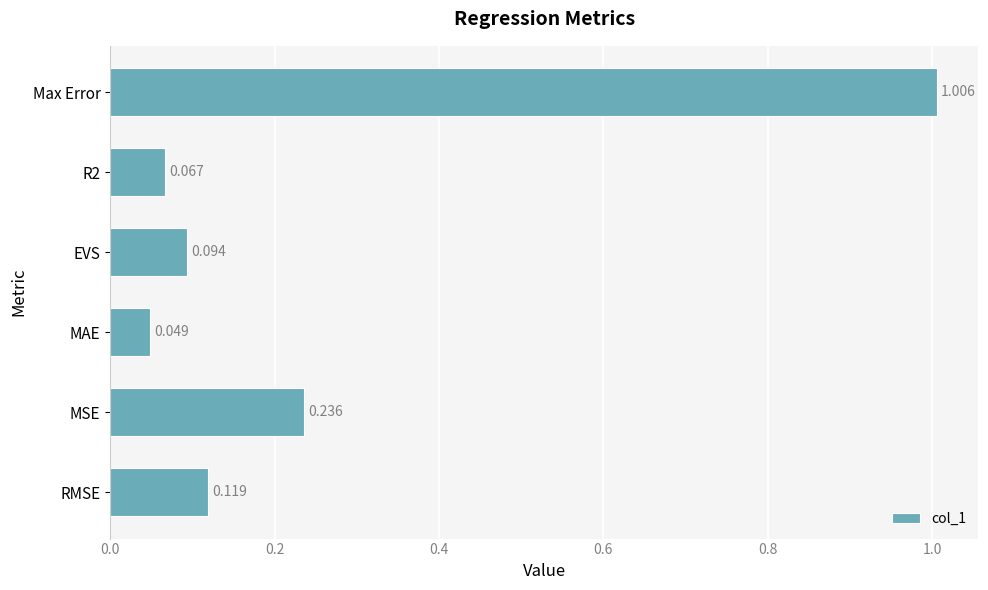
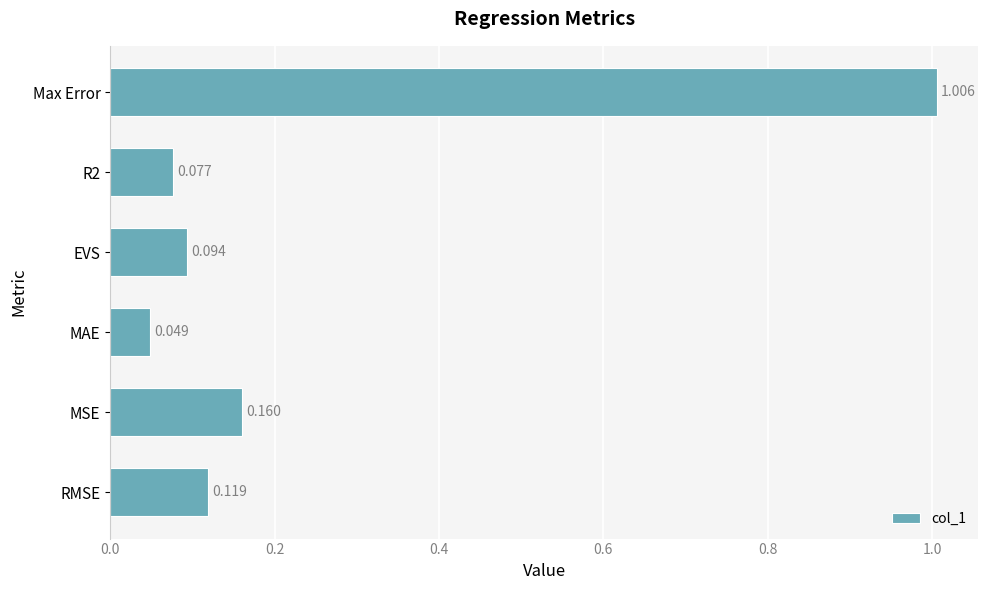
  {
    "Max Error": 1.006,
-   "R2": 0.067,
+   "R2": 0.077,
    "EVS": 0.094,
    "MAE": 0.049,
-   "MSE": 0.236,
+   "MSE": 0.160,
    "RMSE": 0.119
  }
